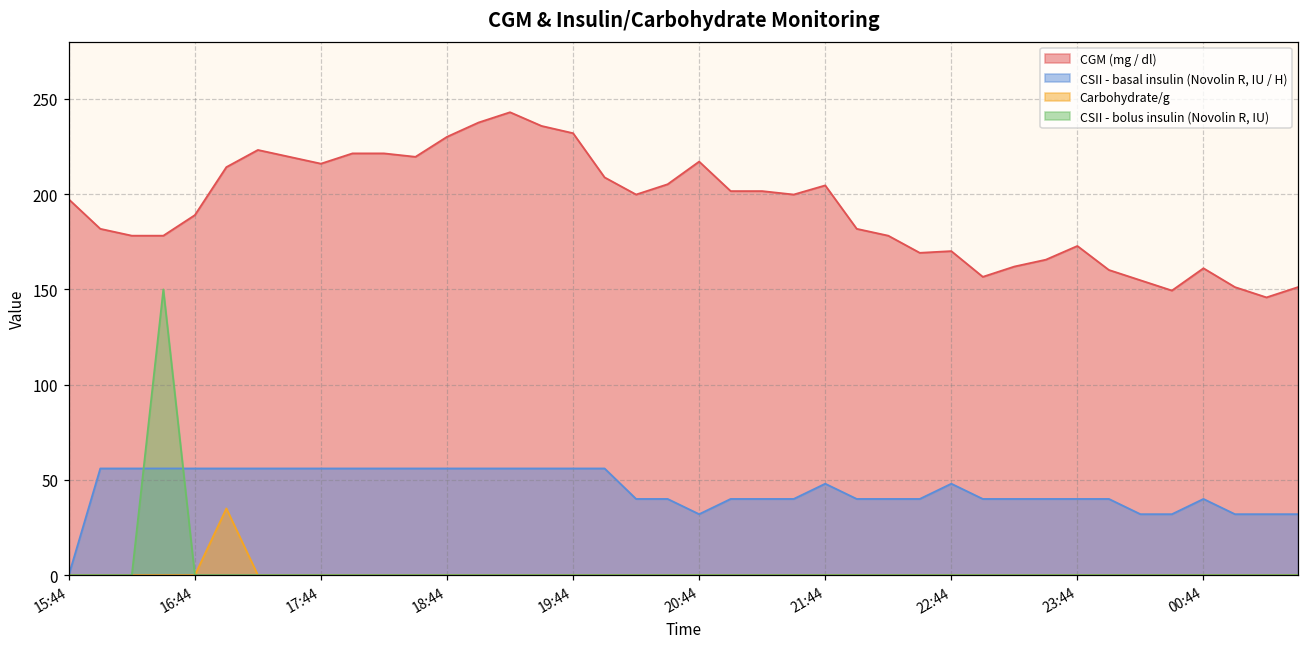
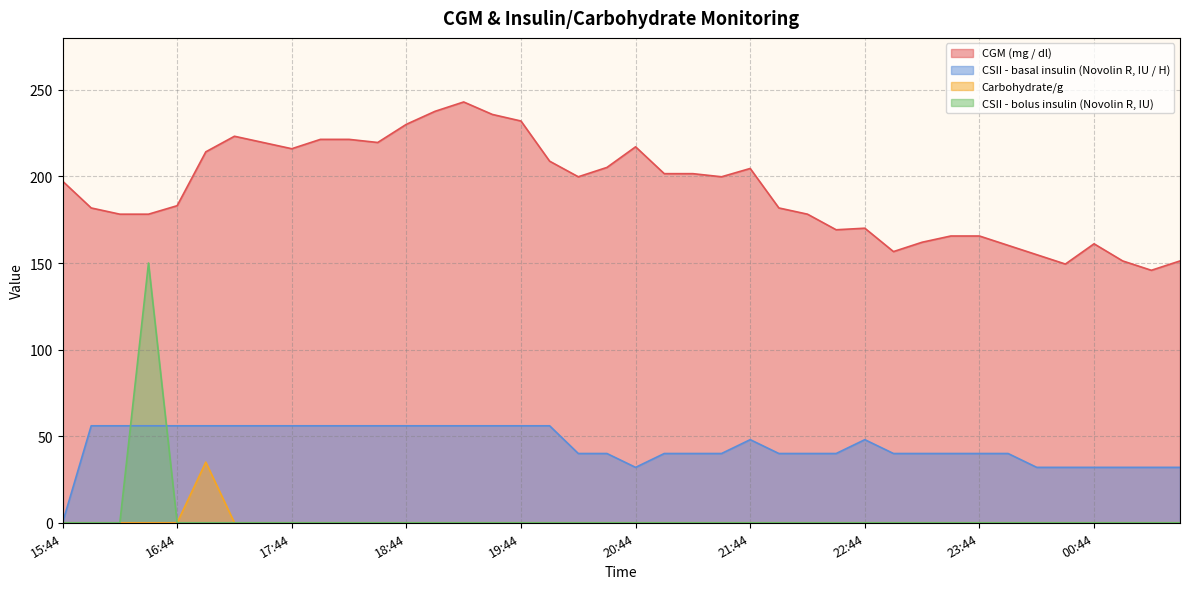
  {
    "CGM (mg / dl)": {
      "15:44": 197,
-     "16:44": 189,
+     "16:44": 183,
      "17:44": 216,
      "18:44": 230,
      "19:44": 232,
      "20:44": 217,
      "21:44": 205,
      "22:44": 170,
-     "23:44": 173,
+     "23:44": 166,
      "00:44": 161
    },
    "CSII - basal insulin (Novolin R, IU / H)": {
      "16:44": 56,
      "17:44": 56,
      "18:44": 56,
      "19:44": 56,
      "20:44": 32,
      "21:44": 48,
      "22:44": 48,
      "23:44": 40,
-     "00:44": 40
+     "00:44": 32
    }
  }
